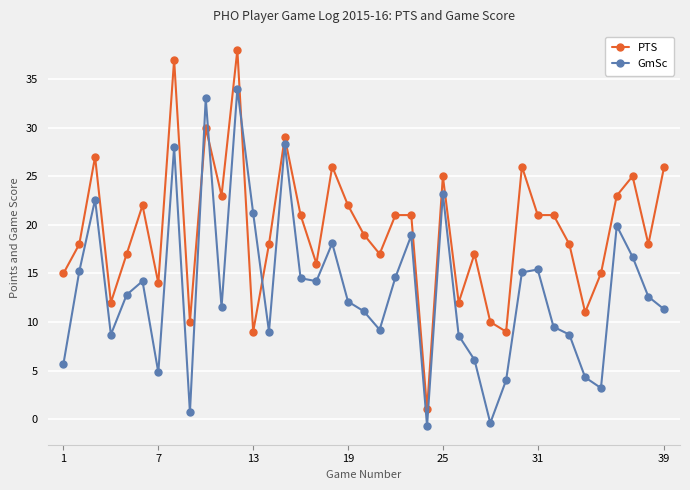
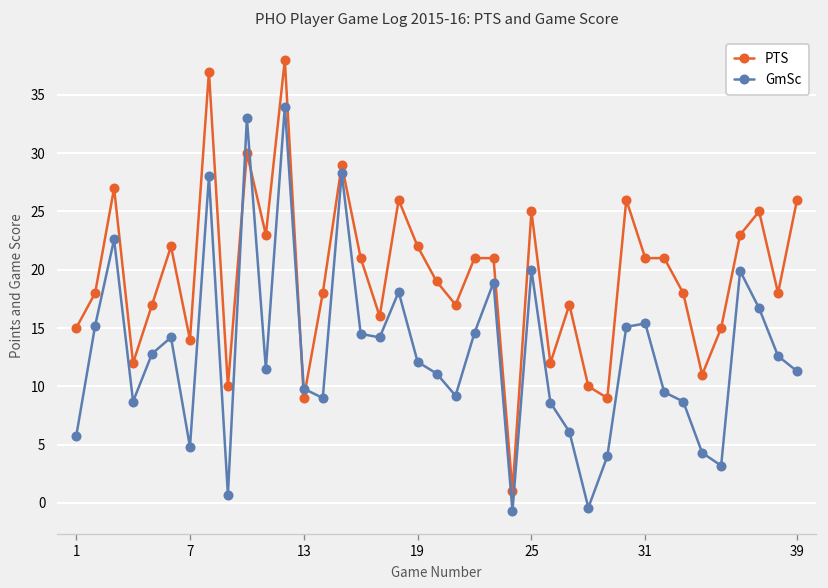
  {
    "PTS": {
      "1": 15,
      "7": 14,
      "13": 9,
      "19": 22,
      "25": 25,
      "31": 21,
      "39": 26
    },
    "GmSc": {
      "1": 6,
      "7": 5,
-     "13": 21,
+     "13": 10,
      "19": 12,
-     "25": 23,
+     "25": 20,
      "31": 15,
      "39": 11
    }
  }
